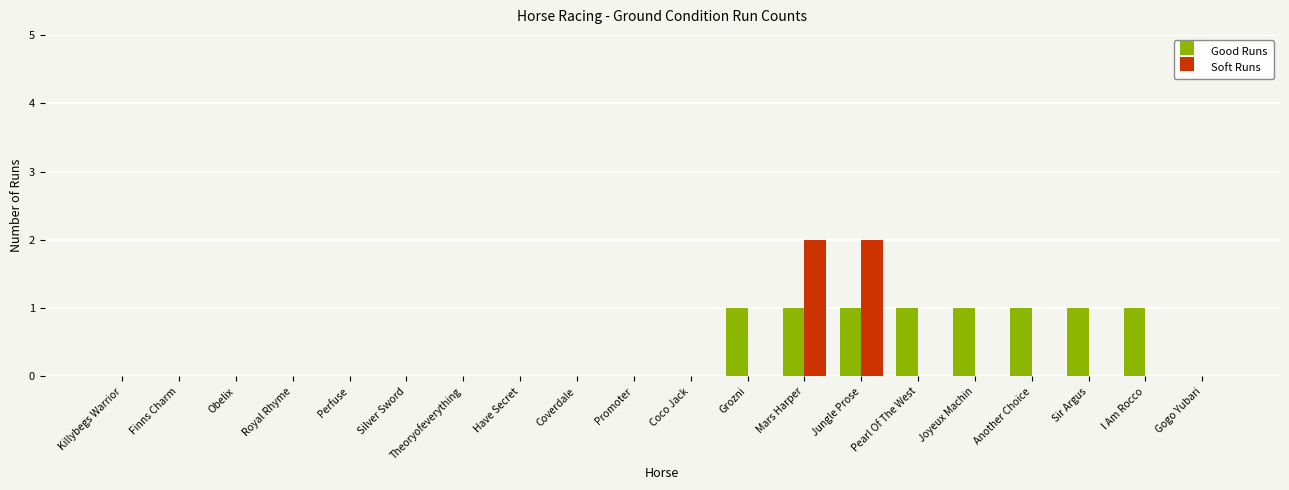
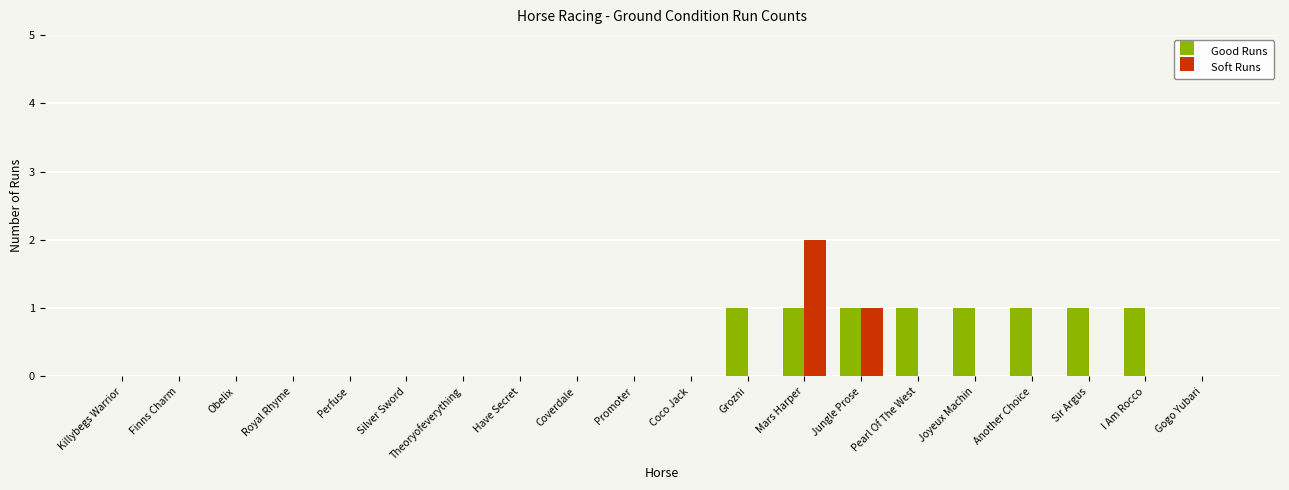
  {
    "Good Runs": {
      "Killybegs Warrior": 0,
      "Finns Charm": 0,
      "Obelix": 0,
      "Royal Rhyme": 0,
      "Perfuse": 0,
      "Silver Sword": 0,
      "Theoryofeverything": 0,
      "Have Secret": 0,
      "Coverdale": 0,
      "Promoter": 0,
      "Coco Jack": 0,
      "Grozni": 1,
      "Mars Harper": 1,
      "Jungle Prose": 1,
      "Pearl Of The West": 1,
      "Joyeux Machin": 1,
      "Another Choice": 1,
      "Sir Argus": 1,
      "I Am Rocco": 1,
      "Gogo Yubari": 0
    },
    "Soft Runs": {
      "Killybegs Warrior": 0,
      "Finns Charm": 0,
      "Obelix": 0,
      "Royal Rhyme": 0,
      "Perfuse": 0,
      "Silver Sword": 0,
      "Theoryofeverything": 0,
      "Have Secret": 0,
      "Coverdale": 0,
      "Promoter": 0,
      "Coco Jack": 0,
      "Grozni": 0,
      "Mars Harper": 2,
-     "Jungle Prose": 2,
+     "Jungle Prose": 1,
      "Pearl Of The West": 0,
      "Joyeux Machin": 0,
      "Another Choice": 0,
      "Sir Argus": 0,
      "I Am Rocco": 0,
      "Gogo Yubari": 0
    }
  }
